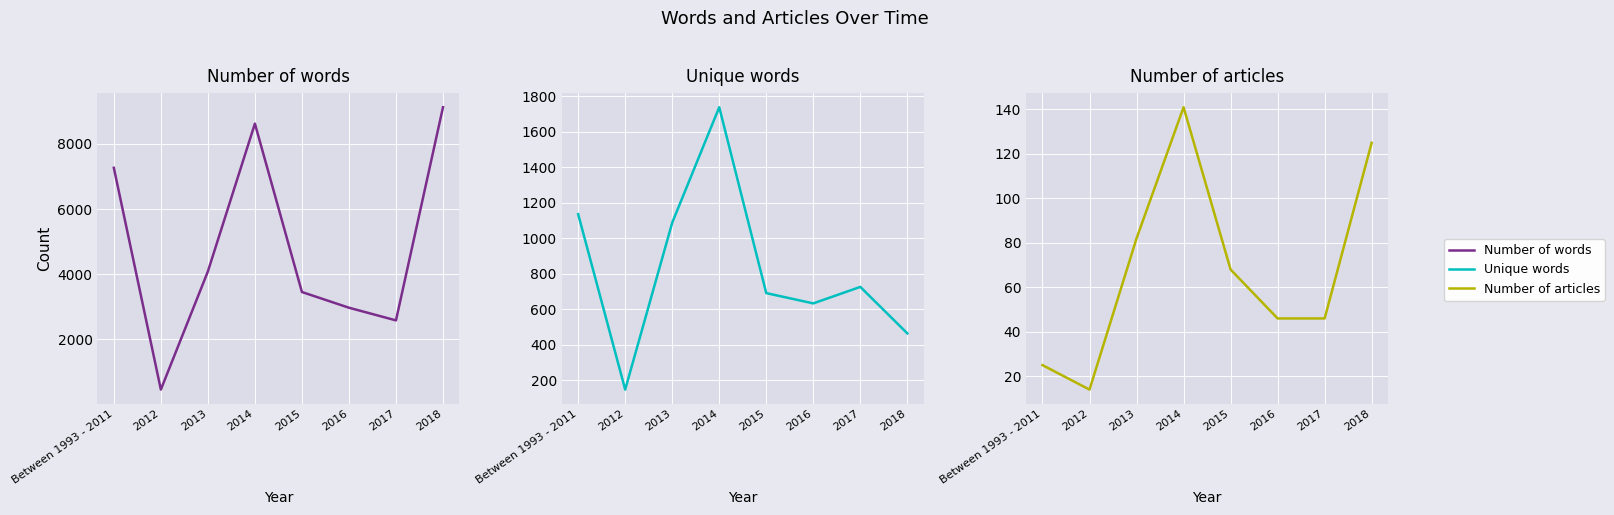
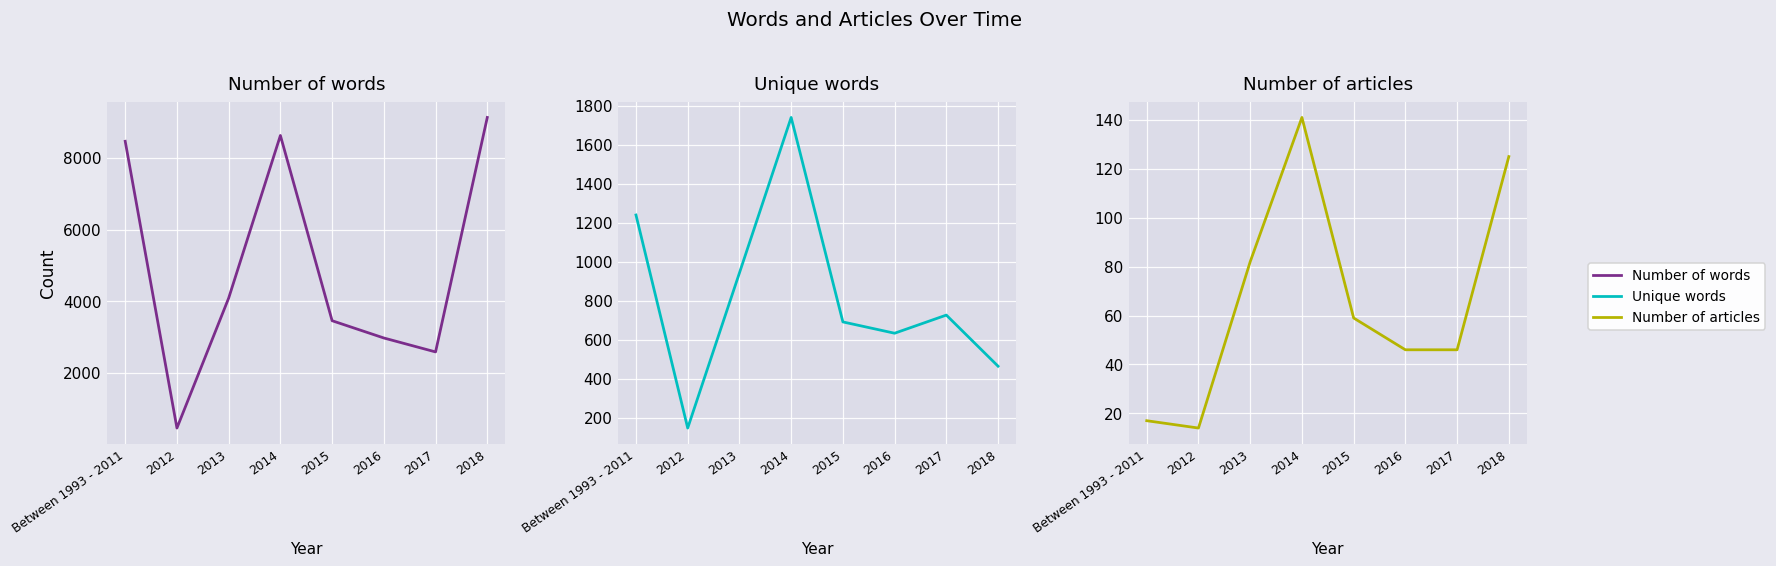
  {
    "Number of words": {
-     "Between 1993 - 2011": 7300,
+     "Between 1993 - 2011": 8500,
      "2012": 500,
      "2013": 4100,
      "2014": 8600,
      "2015": 3500,
      "2016": 3000,
      "2017": 2600,
      "2018": 9100
    },
    "Unique words": {
-     "Between 1993 - 2011": 1140,
+     "Between 1993 - 2011": 1240,
      "2012": 150,
-     "2013": 1090,
+     "2013": 940,
      "2014": 1740,
      "2015": 690,
      "2016": 630,
      "2017": 730,
      "2018": 460
    },
    "Number of articles": {
-     "Between 1993 - 2011": 25,
+     "Between 1993 - 2011": 17,
      "2012": 14,
      "2013": 82,
      "2014": 141,
-     "2015": 68,
+     "2015": 59,
      "2016": 46,
      "2017": 46,
      "2018": 125
    }
  }
